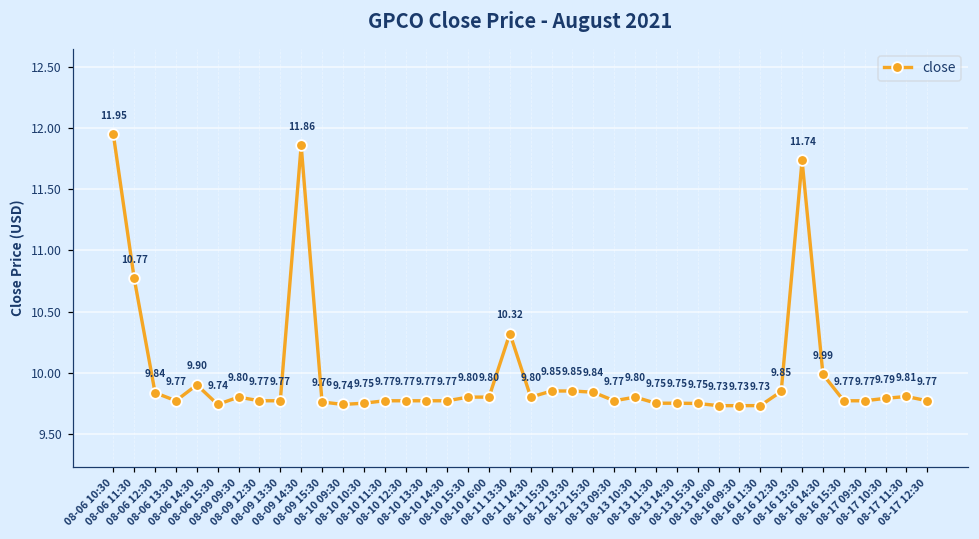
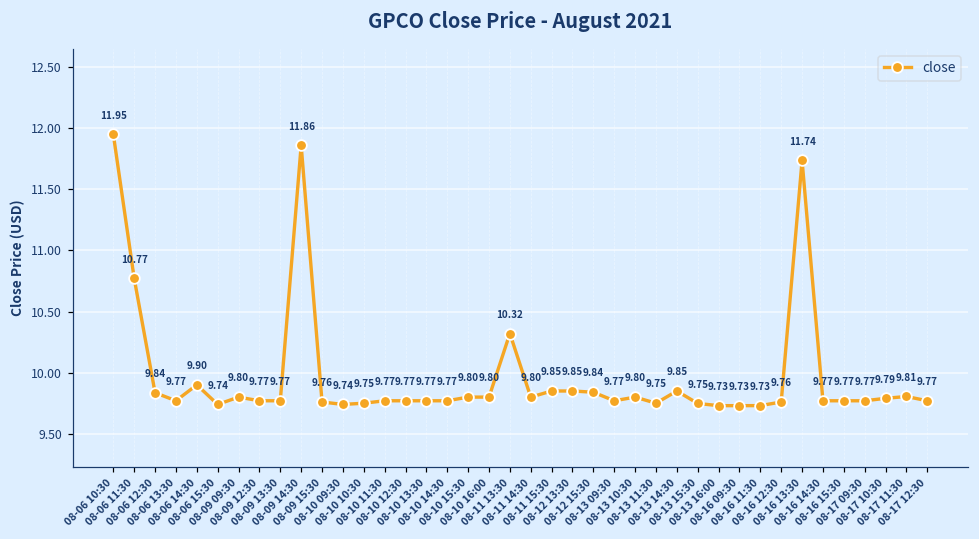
  {
    "08-06 10:30": 11.95,
    "08-06 11:30": 10.77,
    "08-06 12:30": 9.84,
    "08-06 13:30": 9.77,
    "08-06 14:30": 9.90,
    "08-06 15:30": 9.74,
    "08-09 09:30": 9.80,
    "08-09 12:30": 9.77,
    "08-09 13:30": 9.77,
    "08-09 14:30": 11.86,
    "08-09 15:30": 9.76,
    "08-10 09:30": 9.74,
    "08-10 10:30": 9.75,
    "08-10 11:30": 9.77,
    "08-10 12:30": 9.77,
    "08-10 13:30": 9.77,
    "08-10 14:30": 9.77,
    "08-10 15:30": 9.80,
    "08-10 16:00": 9.80,
    "08-11 13:30": 10.32,
    "08-11 14:30": 9.80,
    "08-11 15:30": 9.85,
    "08-12 13:30": 9.85,
    "08-12 15:30": 9.84,
    "08-13 09:30": 9.77,
    "08-13 10:30": 9.80,
    "08-13 11:30": 9.75,
-   "08-13 14:30": 9.75,
+   "08-13 14:30": 9.85,
    "08-13 15:30": 9.75,
    "08-13 16:00": 9.73,
    "08-16 09:30": 9.73,
    "08-16 11:30": 9.73,
-   "08-16 12:30": 9.85,
+   "08-16 12:30": 9.76,
    "08-16 13:30": 11.74,
-   "08-16 14:30": 9.99,
+   "08-16 14:30": 9.77,
    "08-16 15:30": 9.77,
    "08-17 09:30": 9.77,
    "08-17 10:30": 9.79,
    "08-17 11:30": 9.81,
    "08-17 12:30": 9.77
  }
